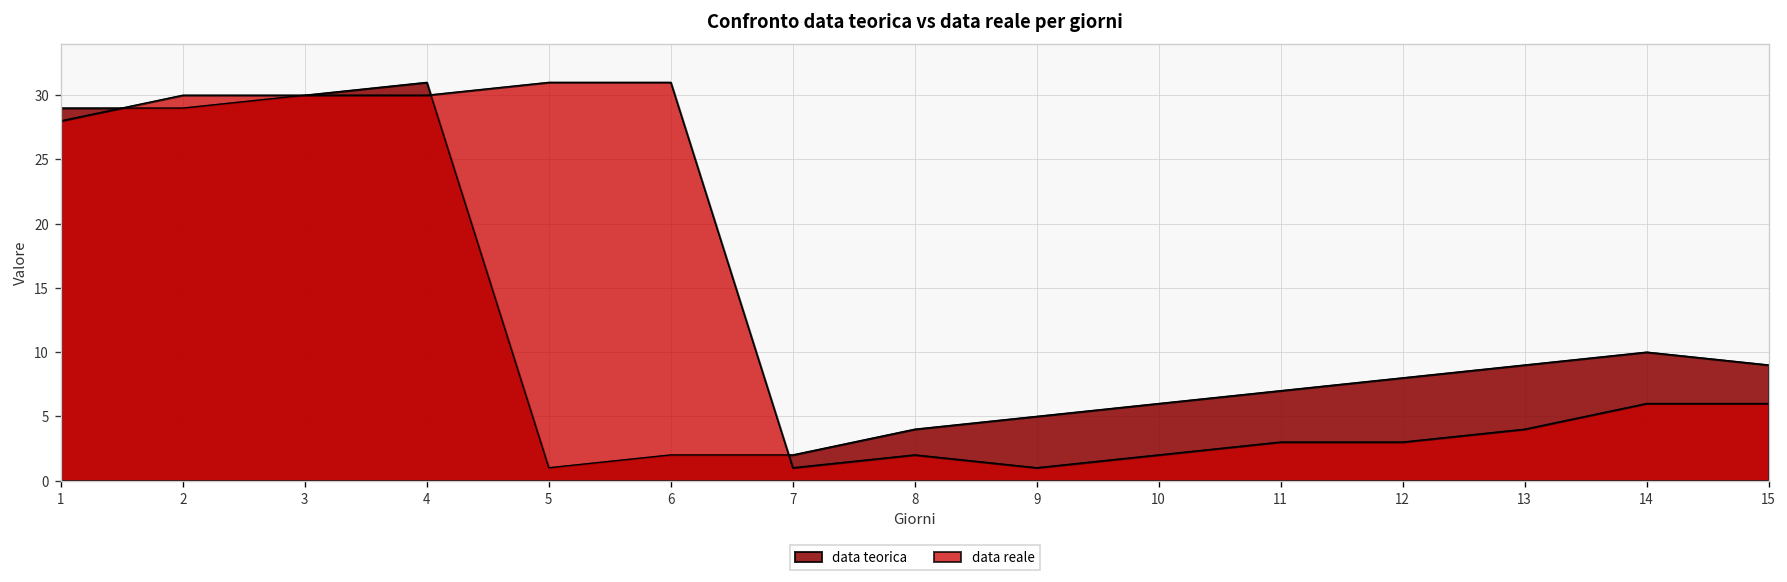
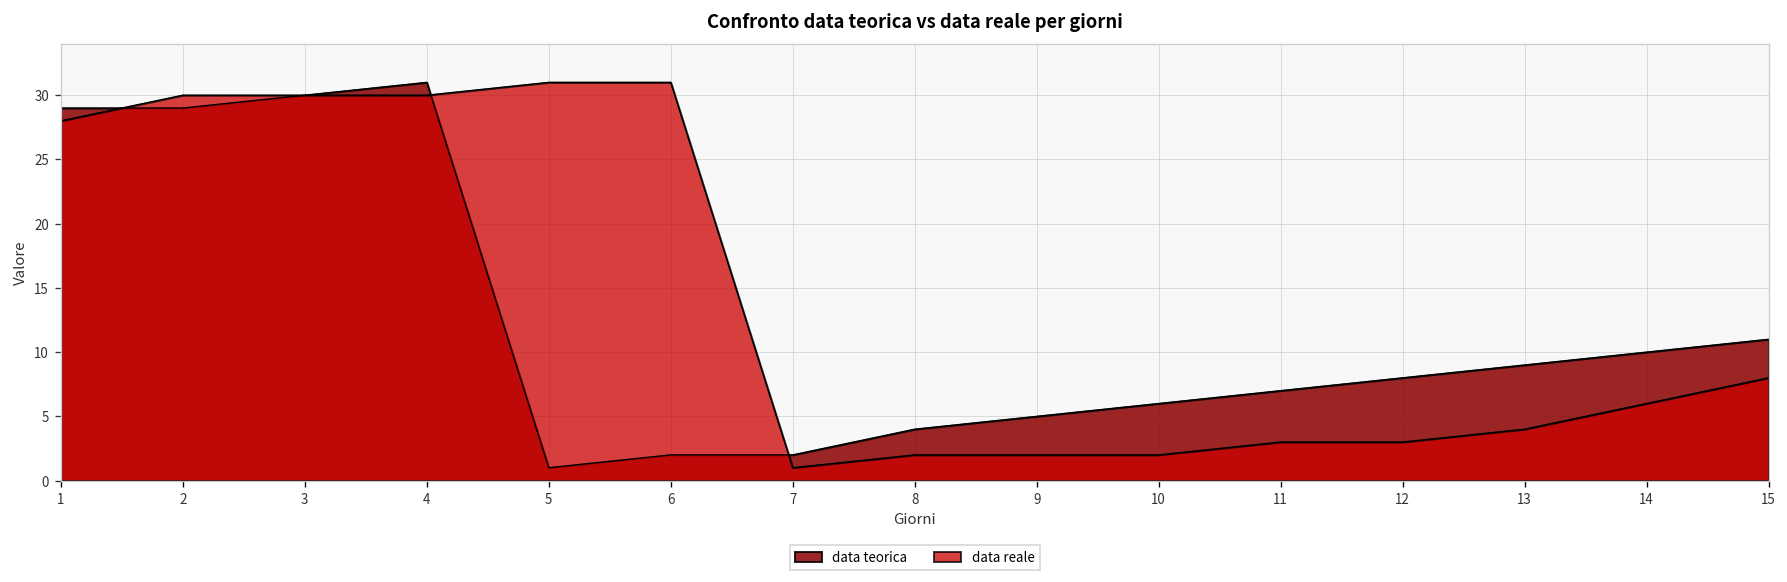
  {
    "data teorica": {
      "1": 29,
      "2": 29,
      "4": 31,
      "5": 1,
      "6": 2,
      "7": 2,
      "8": 4,
      "9": 5,
      "10": 6,
      "11": 7,
      "12": 8,
      "13": 9,
      "14": 10,
-     "15": 9
+     "15": 11
    },
    "data reale": {
      "1": 28,
      "2": 30,
      "4": 30,
      "5": 31,
      "6": 31,
      "7": 1,
      "8": 2,
-     "9": 1,
+     "9": 2,
      "10": 2,
      "11": 3,
      "12": 3,
      "13": 4,
      "14": 6,
-     "15": 6
+     "15": 8
    }
  }
